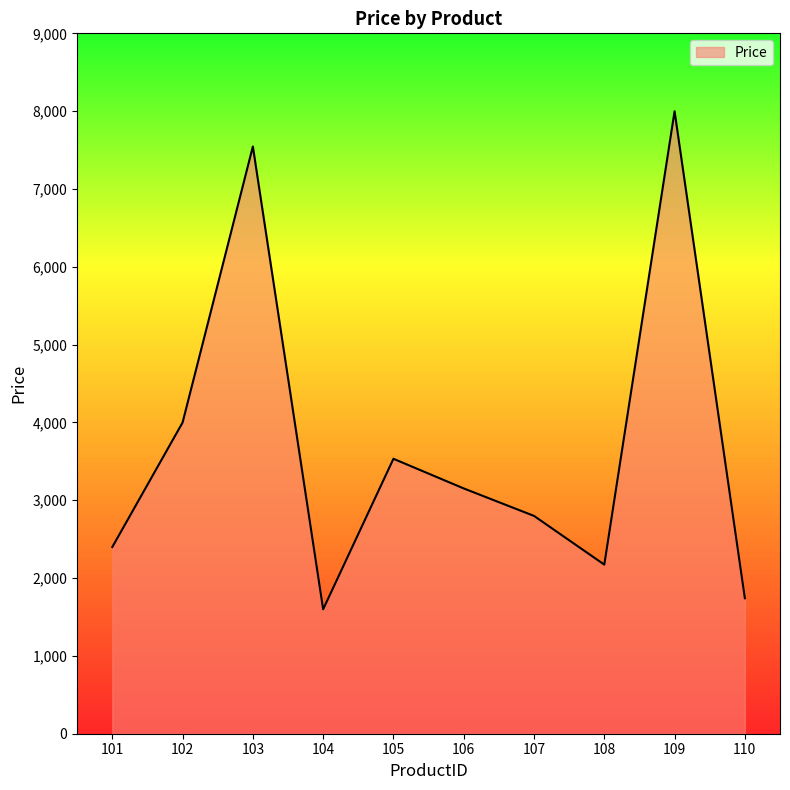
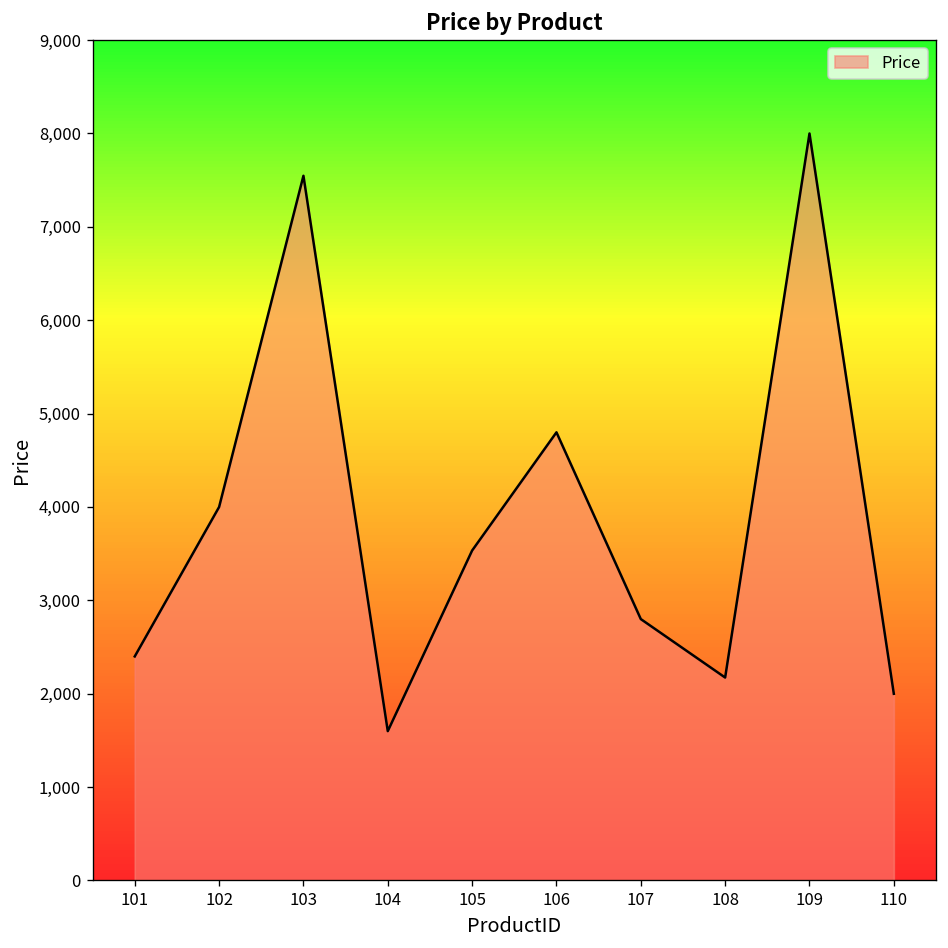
  {
    "101": "2,400",
    "102": "4,000",
    "103": "7,500",
    "104": "1,600",
    "105": "3,500",
-   "106": "3,200",
+   "106": "4,800",
    "107": "2,800",
    "108": "2,200",
    "109": "8,000",
-   "110": "1,700"
+   "110": "2,000"
  }
